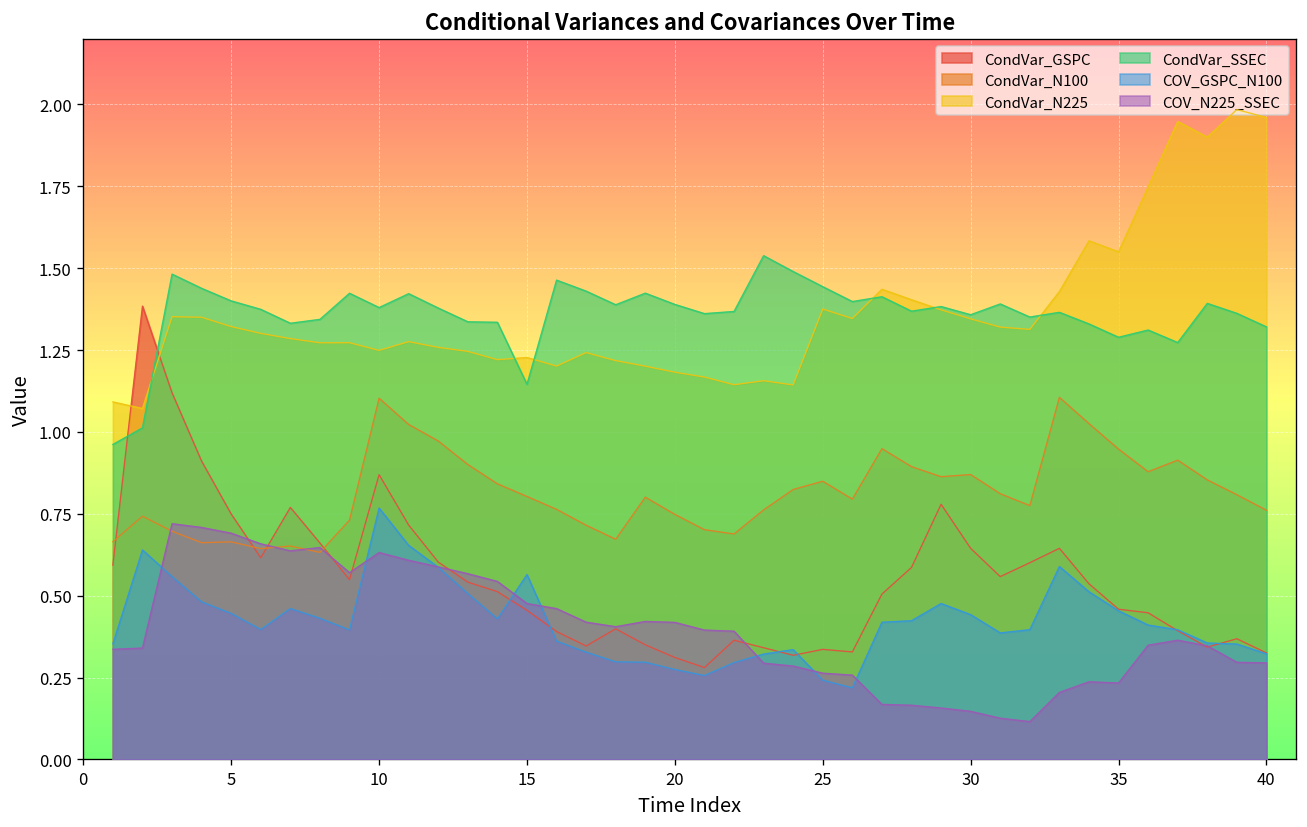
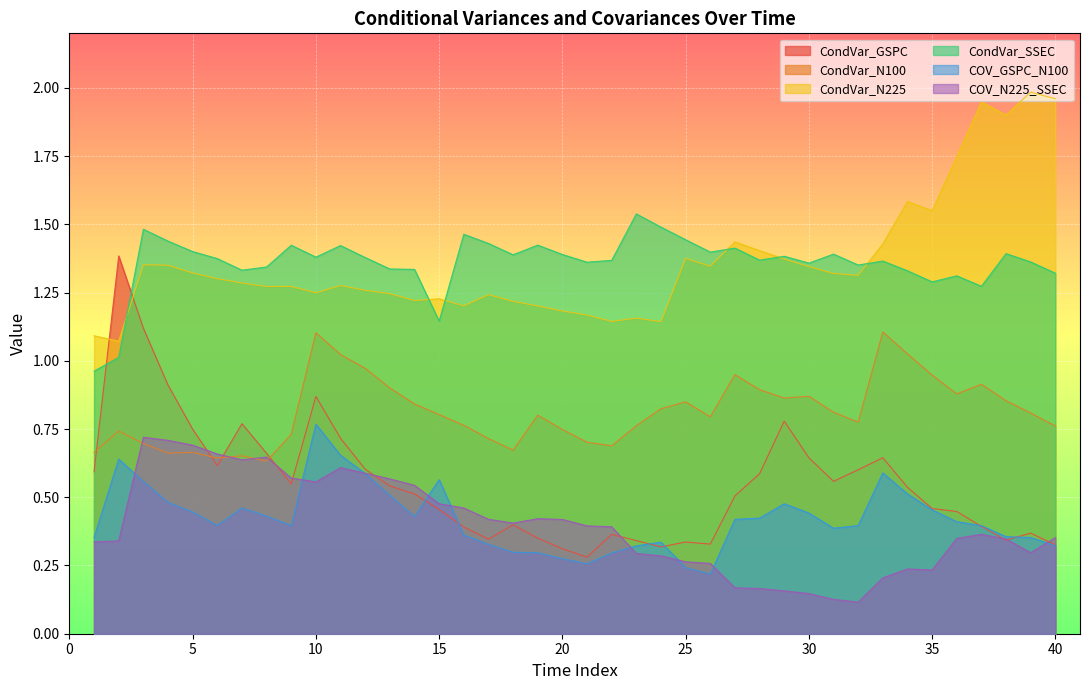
  {
    "CondVar_SSEC": {
      "5": 1.40,
      "10": 1.38,
      "15": 1.15,
      "20": 1.39,
      "25": 1.44,
      "30": 1.36,
      "35": 1.29,
      "40": 1.32
    },
    "COV_GSPC_N100": {
      "5": 0.45,
      "10": 0.77,
      "15": 0.56,
      "20": 0.27,
      "25": 0.24,
      "30": 0.44
    },
    "COV_N225_SSEC": {
      "5": 0.69,
-     "10": 0.63,
+     "10": 0.56,
      "15": 0.48,
      "20": 0.42,
      "25": 0.26,
      "30": 0.15,
      "35": 0.23,
-     "40": 0.30
+     "40": 0.35
    }
  }
